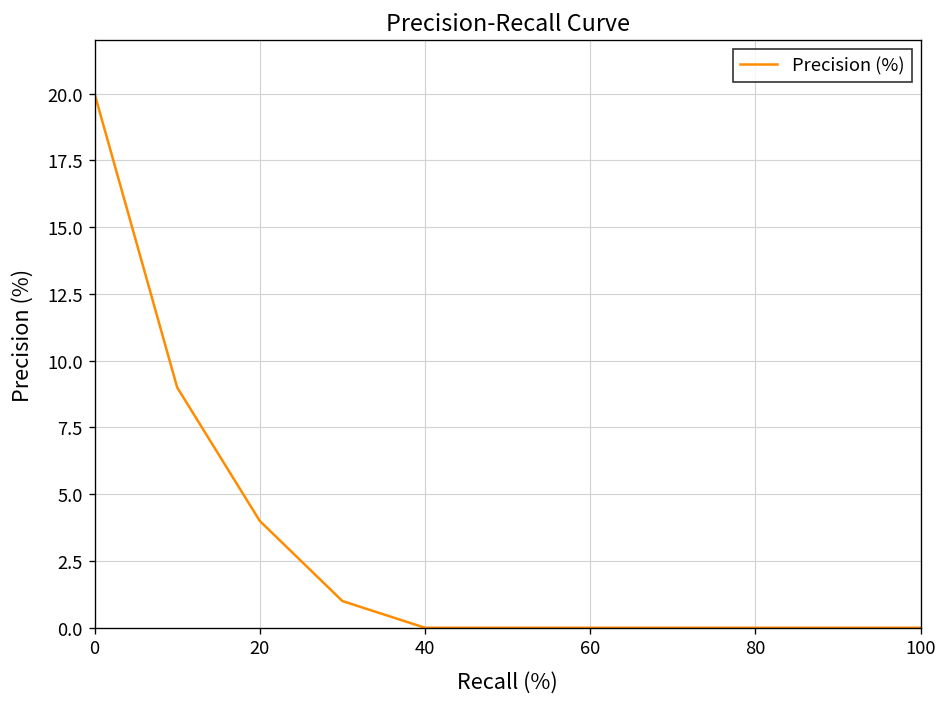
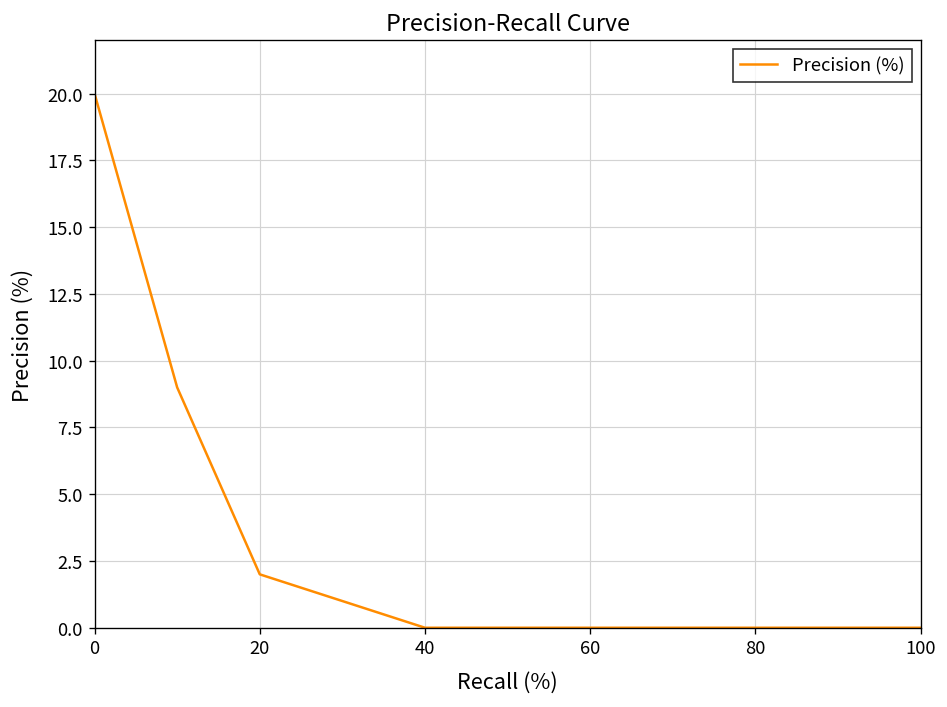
  {
    "0": 20,
-   "20": 4,
+   "20": 2,
    "40": 0,
    "60": 0,
    "80": 0,
    "100": 0
  }
